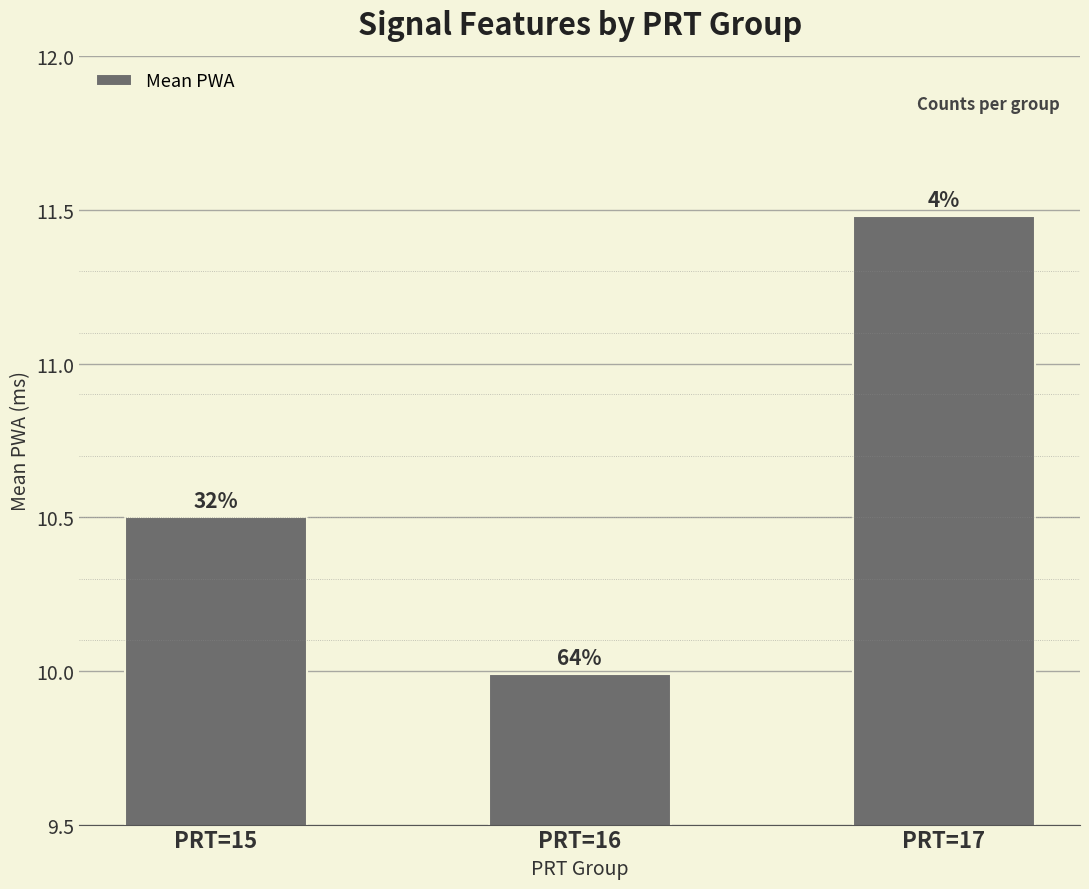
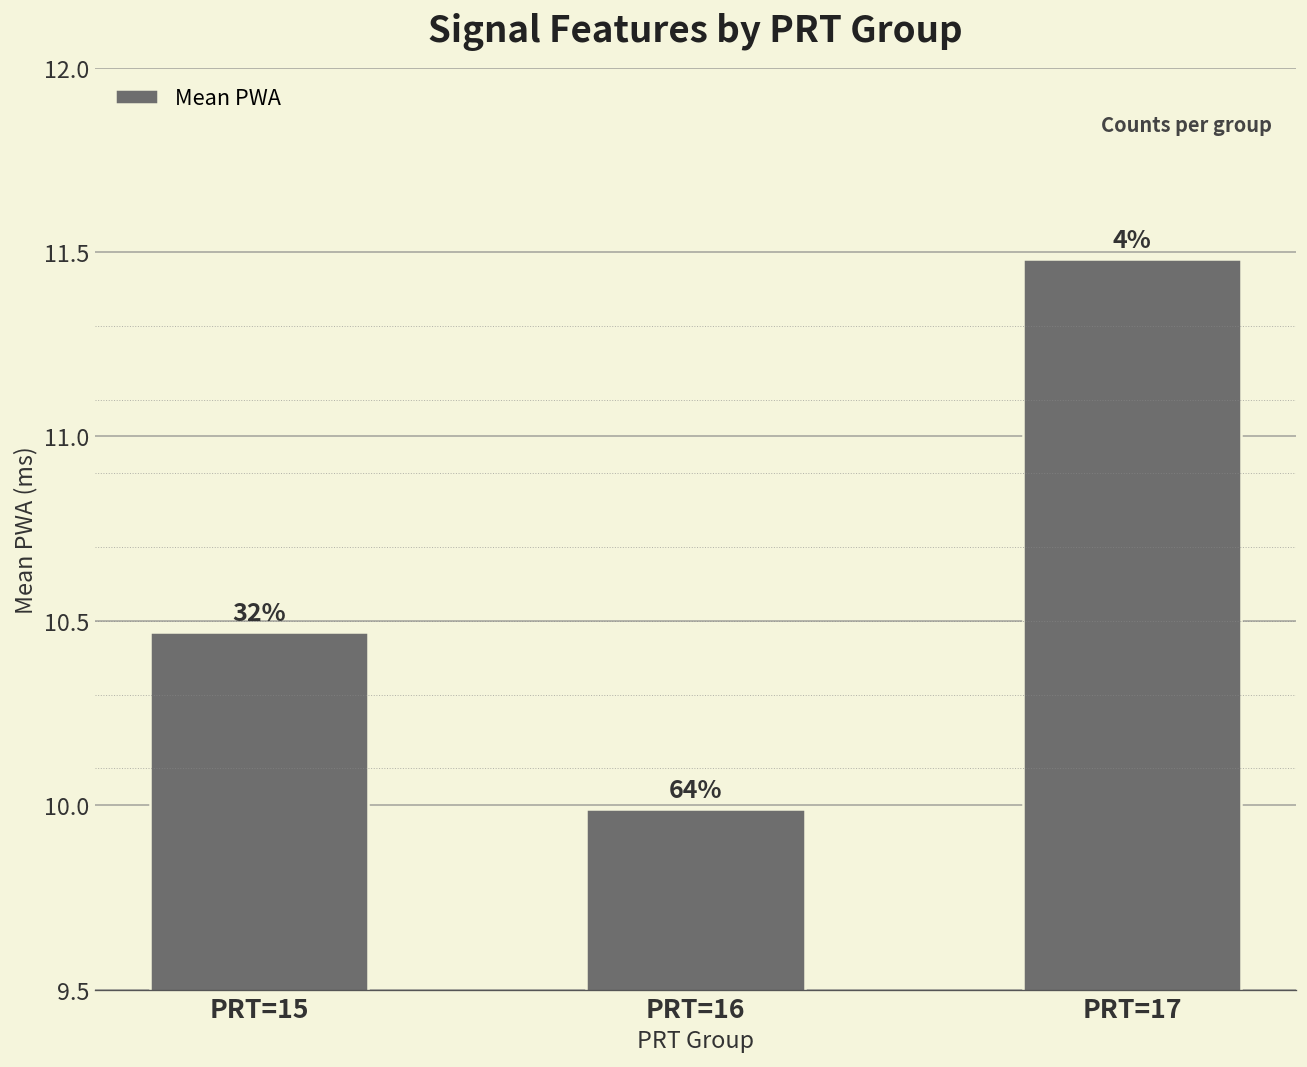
  {
-   "PRT=15": 10.50
+   "PRT=15": 10.47
  }
